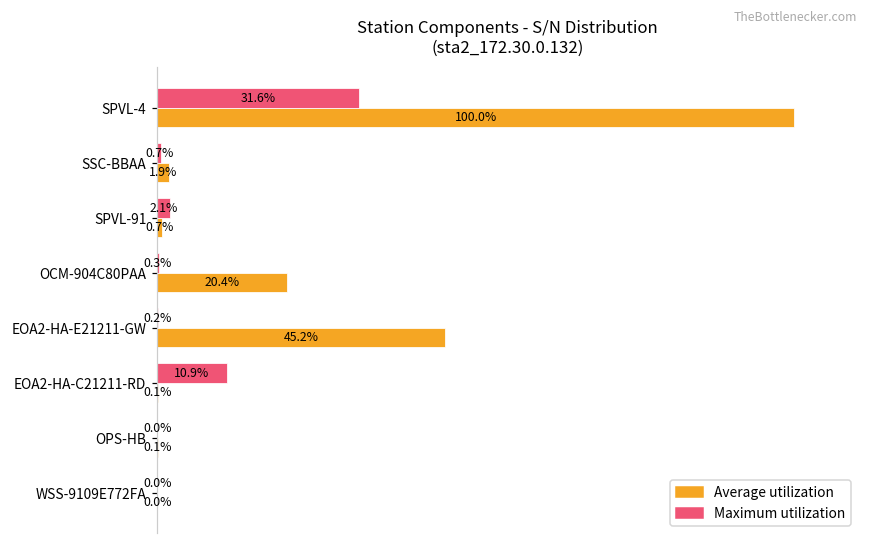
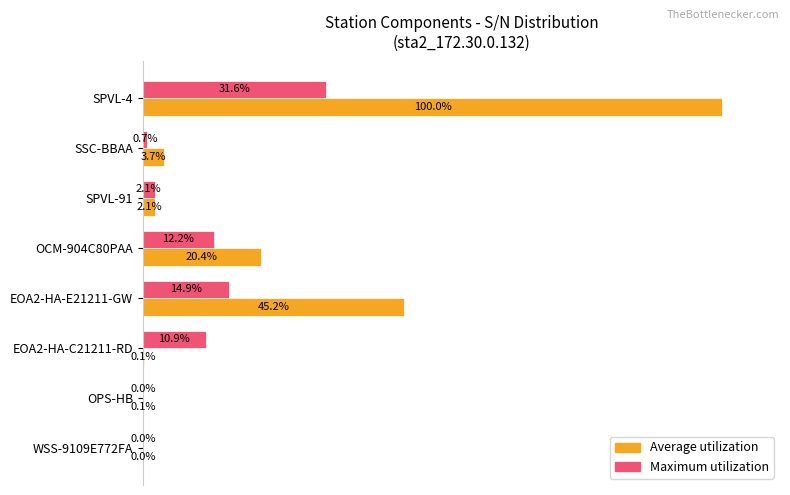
  {
    "Average utilization": {
      "SPVL-4": "100.0%",
-     "SSC-BBAA": "1.9%",
-     "SPVL-91": "0.7%",
+     "SSC-BBAA": "3.7%",
+     "SPVL-91": "2.1%",
      "OCM-904C80PAA": "20.4%",
      "EOA2-HA-E21211-GW": "45.2%",
      "EOA2-HA-C21211-RD": "0.1%",
      "OPS-HB": "0.1%",
      "WSS-9109E772FA": "0.0%"
    },
    "Maximum utilization": {
      "SPVL-4": "31.6%",
      "SSC-BBAA": "0.7%",
      "SPVL-91": "2.1%",
-     "OCM-904C80PAA": "0.3%",
-     "EOA2-HA-E21211-GW": "0.2%",
+     "OCM-904C80PAA": "12.2%",
+     "EOA2-HA-E21211-GW": "14.9%",
      "EOA2-HA-C21211-RD": "10.9%",
      "OPS-HB": "0.0%",
      "WSS-9109E772FA": "0.0%"
    }
  }
